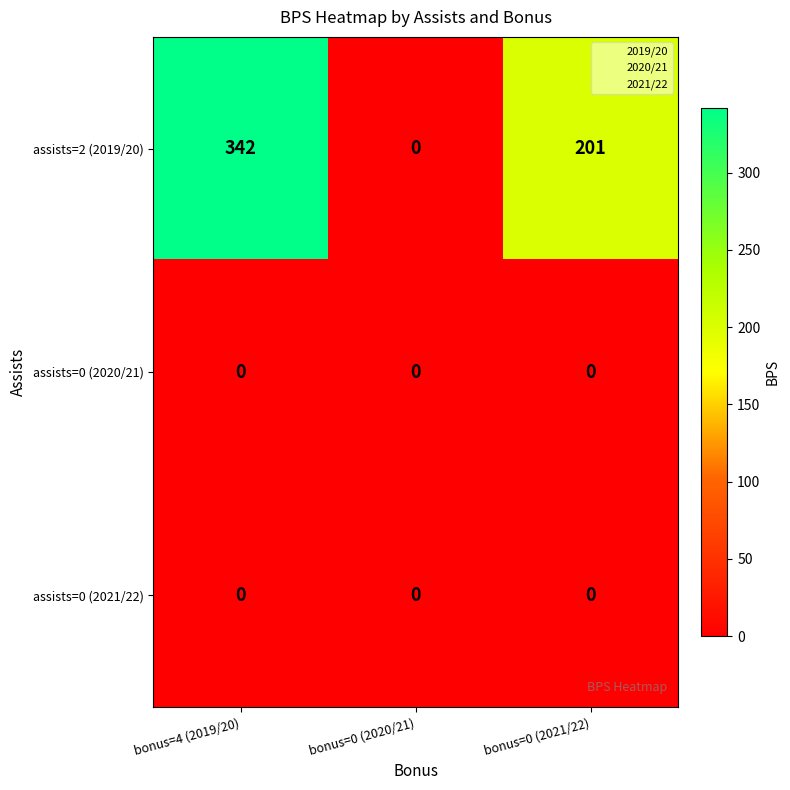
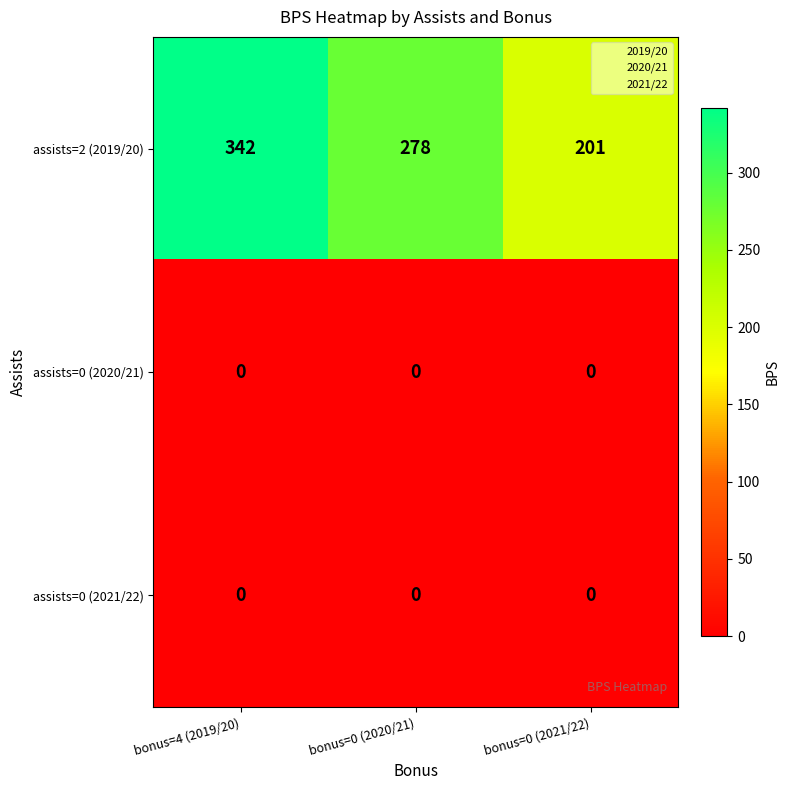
  {
    "assists=2 (2019/20)": {
      "bonus=4 (2019/20)": 342,
-     "bonus=0 (2020/21)": 0,
+     "bonus=0 (2020/21)": 278,
      "bonus=0 (2021/22)": 201
    },
    "assists=0 (2020/21)": {
      "bonus=4 (2019/20)": 0,
      "bonus=0 (2020/21)": 0,
      "bonus=0 (2021/22)": 0
    },
    "assists=0 (2021/22)": {
      "bonus=4 (2019/20)": 0,
      "bonus=0 (2020/21)": 0
    }
  }
